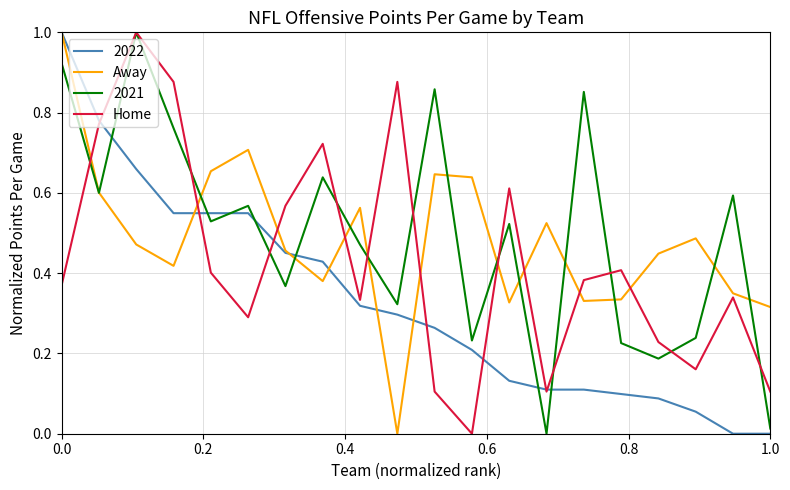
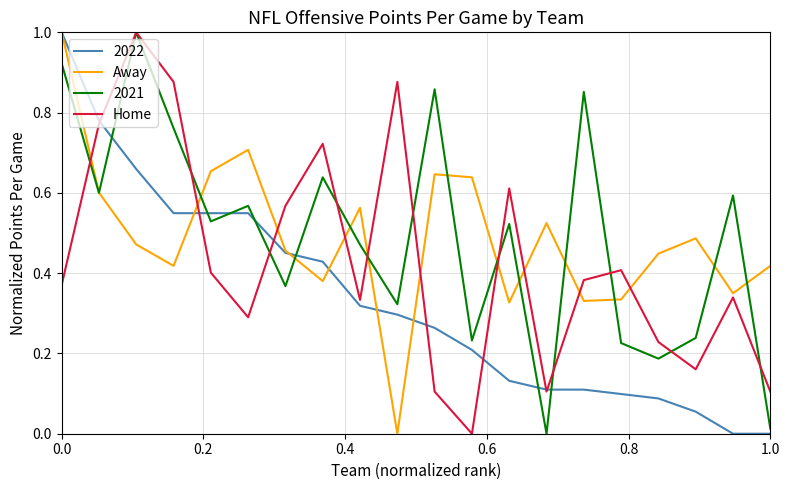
  {
    "2022": {
      "1.0": 0.00
    },
    "Away": {
-     "1.0": 0.32
+     "1.0": 0.42
    },
    "2021": {
      "0.0": 0.92,
      "1.0": 0.01
    },
    "Home": {
      "0.0": 0.37,
      "1.0": 0.10
    }
  }
